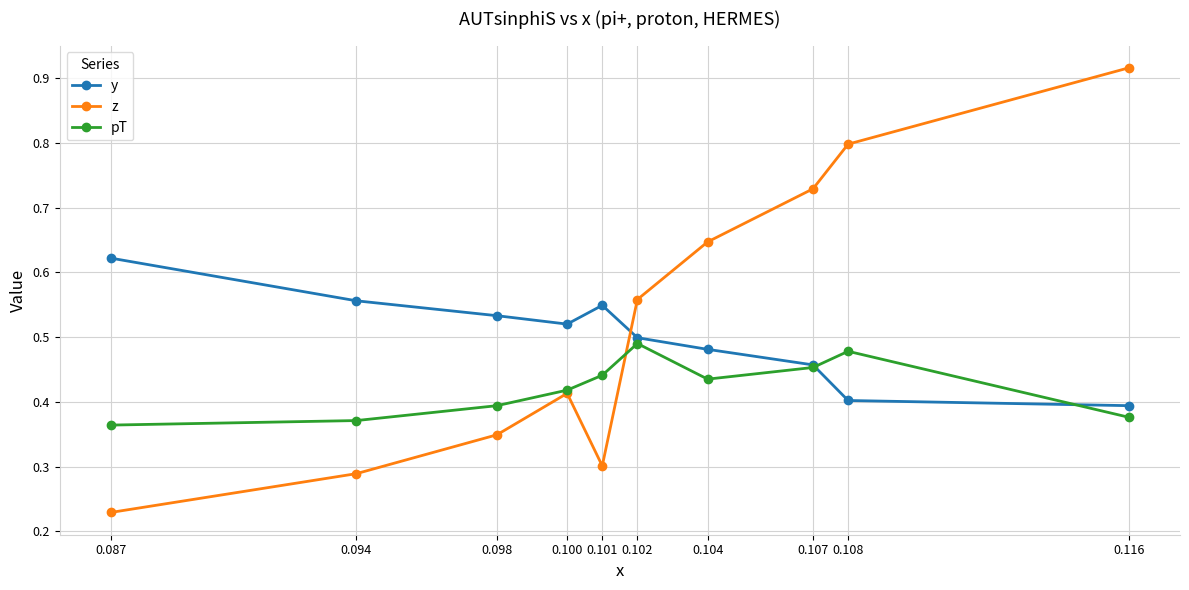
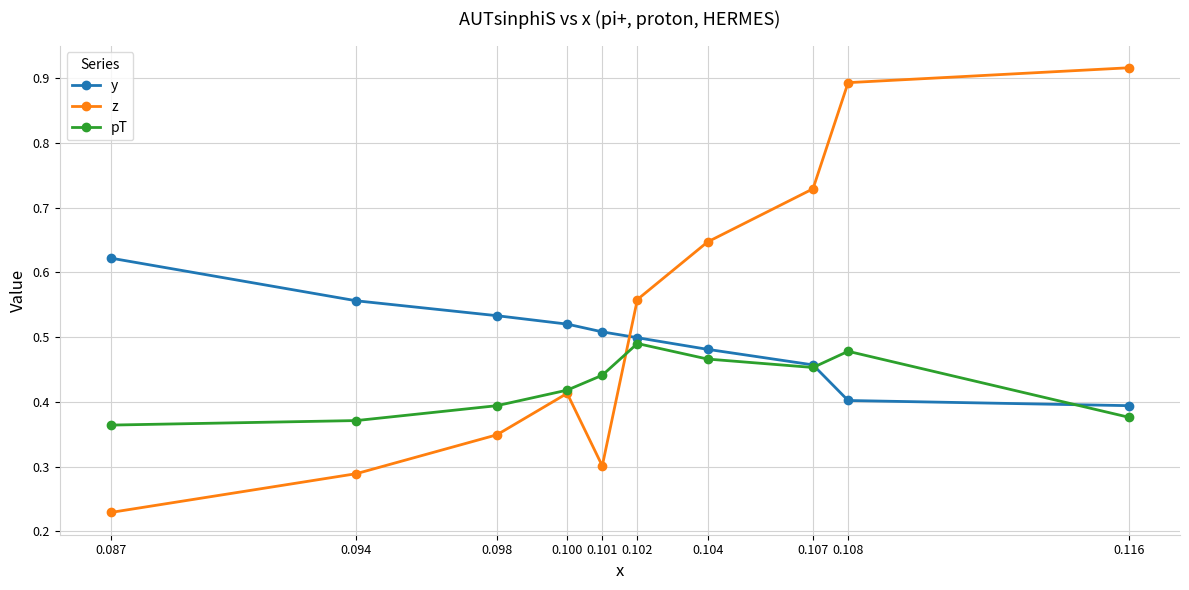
  {
    "y": {
      "0.087": 0.62,
      "0.094": 0.56,
      "0.098": 0.53,
      "0.100": 0.52,
-     "0.101": 0.55,
+     "0.101": 0.51,
      "0.102": 0.50,
      "0.104": 0.48,
      "0.107": 0.46,
      "0.108": 0.40,
      "0.116": 0.39
    },
    "z": {
      "0.087": 0.23,
      "0.094": 0.29,
      "0.098": 0.35,
      "0.100": 0.41,
      "0.101": 0.30,
      "0.102": 0.56,
      "0.104": 0.65,
      "0.107": 0.73,
-     "0.108": 0.80,
+     "0.108": 0.89,
      "0.116": 0.92
    },
    "pT": {
      "0.087": 0.36,
      "0.094": 0.37,
      "0.098": 0.39,
      "0.100": 0.42,
      "0.101": 0.44,
      "0.102": 0.49,
-     "0.104": 0.44,
+     "0.104": 0.47,
      "0.107": 0.45,
      "0.108": 0.48,
      "0.116": 0.38
    }
  }
